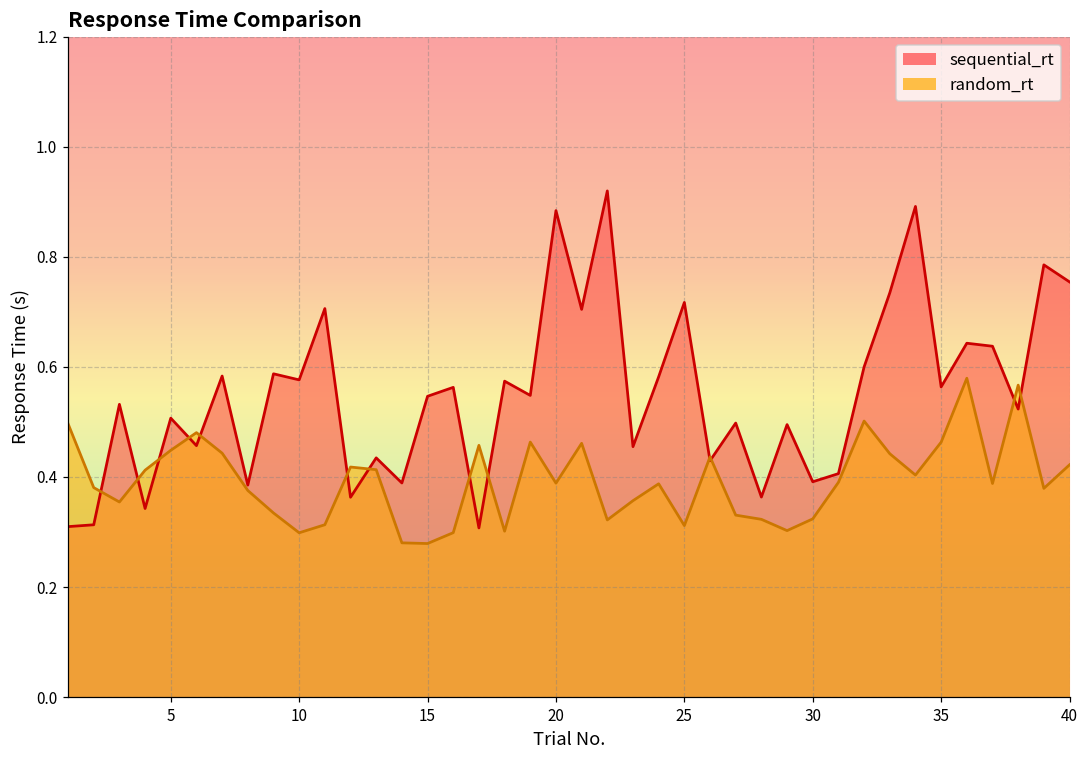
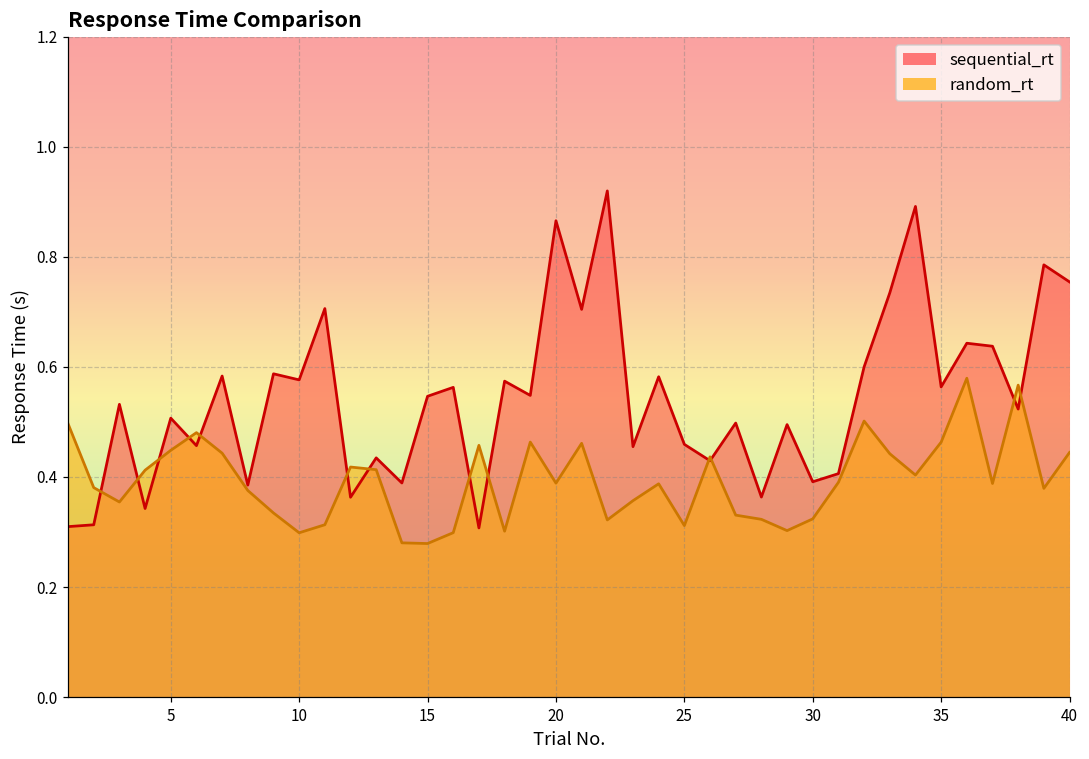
  {
    "sequential_rt": {
      "5": 0.51,
      "10": 0.58,
      "15": 0.55,
-     "20": 0.88,
-     "25": 0.72,
+     "20": 0.87,
+     "25": 0.46,
      "30": 0.39,
      "35": 0.56,
      "40": 0.75
    },
    "random_rt": {
      "5": 0.45,
      "10": 0.30,
      "15": 0.28,
      "20": 0.39,
      "25": 0.31,
      "30": 0.32,
      "35": 0.46,
-     "40": 0.42
+     "40": 0.44
    }
  }
